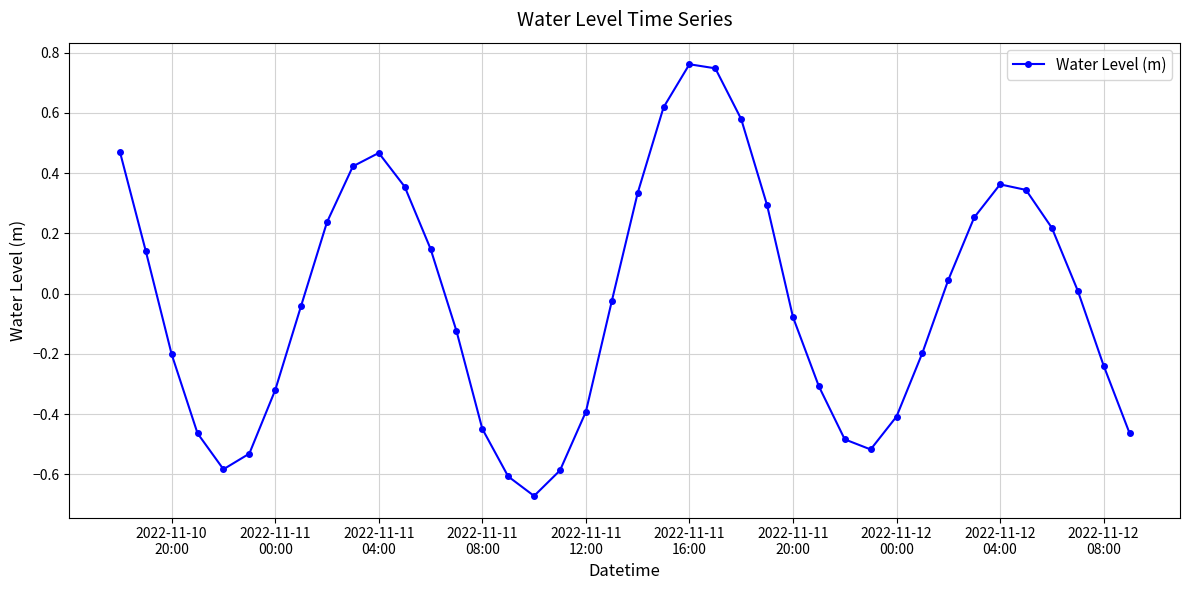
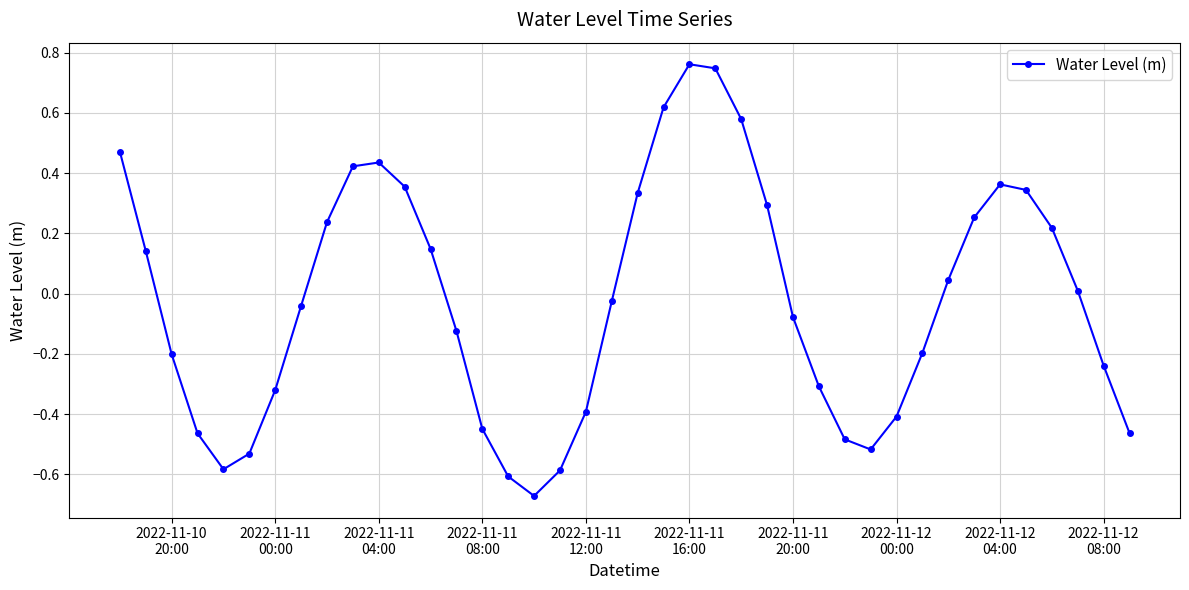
  {
    "2022-11-10 20:00": -0.20,
    "2022-11-11 00:00": -0.32,
-   "2022-11-11 04:00": 0.47,
+   "2022-11-11 04:00": 0.44,
    "2022-11-11 08:00": -0.45,
    "2022-11-11 12:00": -0.39,
    "2022-11-11 16:00": 0.76,
    "2022-11-11 20:00": -0.08,
    "2022-11-12 00:00": -0.41,
    "2022-11-12 04:00": 0.36,
    "2022-11-12 08:00": -0.24
  }
